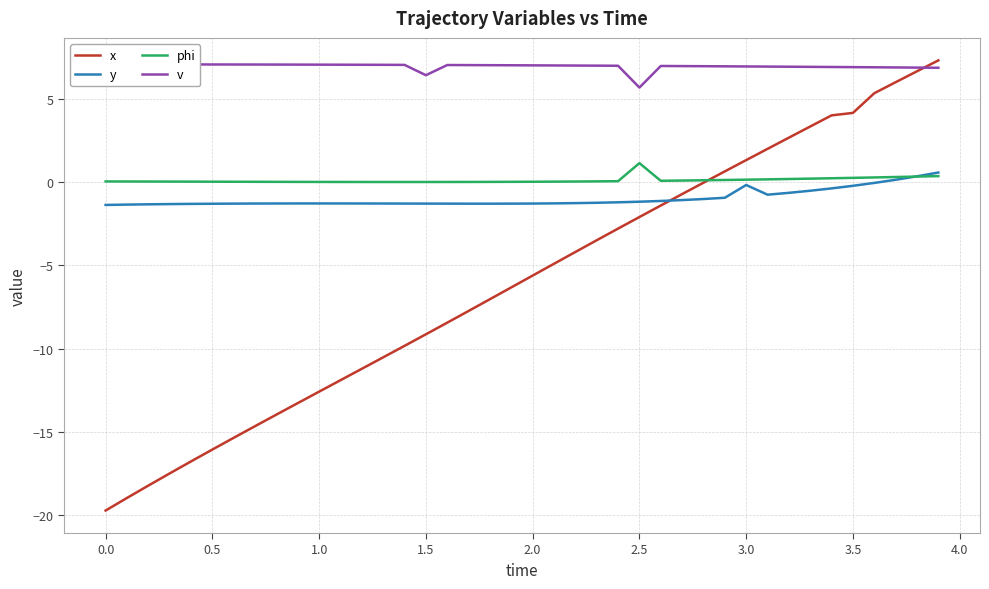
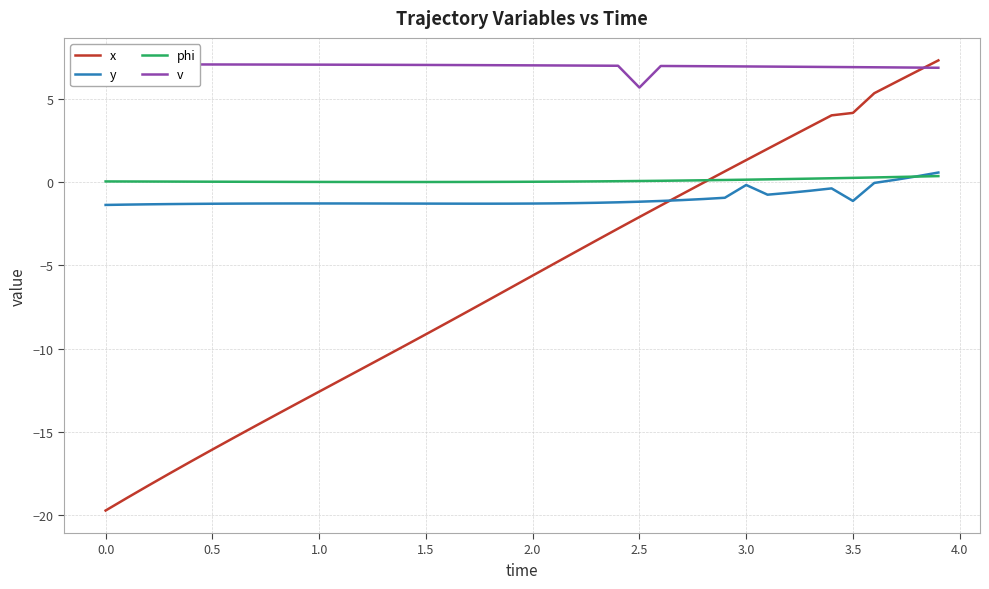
  {
    "x": {
      "0.0": -19.7,
      "0.5": -16.1,
      "1.0": -12.6,
      "1.5": -9.1,
      "2.0": -5.6,
      "2.5": -2.1,
      "3.0": 1.3,
      "3.5": 4.1
    },
    "y": {
      "0.0": -1.4,
      "0.5": -1.3,
      "1.0": -1.3,
      "1.5": -1.3,
      "2.0": -1.3,
      "2.5": -1.2,
      "3.0": -0.2,
-     "3.5": -0.2
+     "3.5": -1.1
    },
    "phi": {
      "0.0": 0.0,
      "0.5": 0.0,
      "1.0": 0.0,
      "1.5": 0.0,
      "2.0": 0.0,
-     "2.5": 1.1,
+     "2.5": 0.1,
      "3.0": 0.1,
      "3.5": 0.2
    },
    "v": {
      "0.5": 7.0,
      "1.0": 7.0,
-     "1.5": 6.4,
+     "1.5": 7.0,
      "2.0": 7.0,
      "2.5": 5.7,
      "3.0": 6.9,
      "3.5": 6.9
    }
  }
